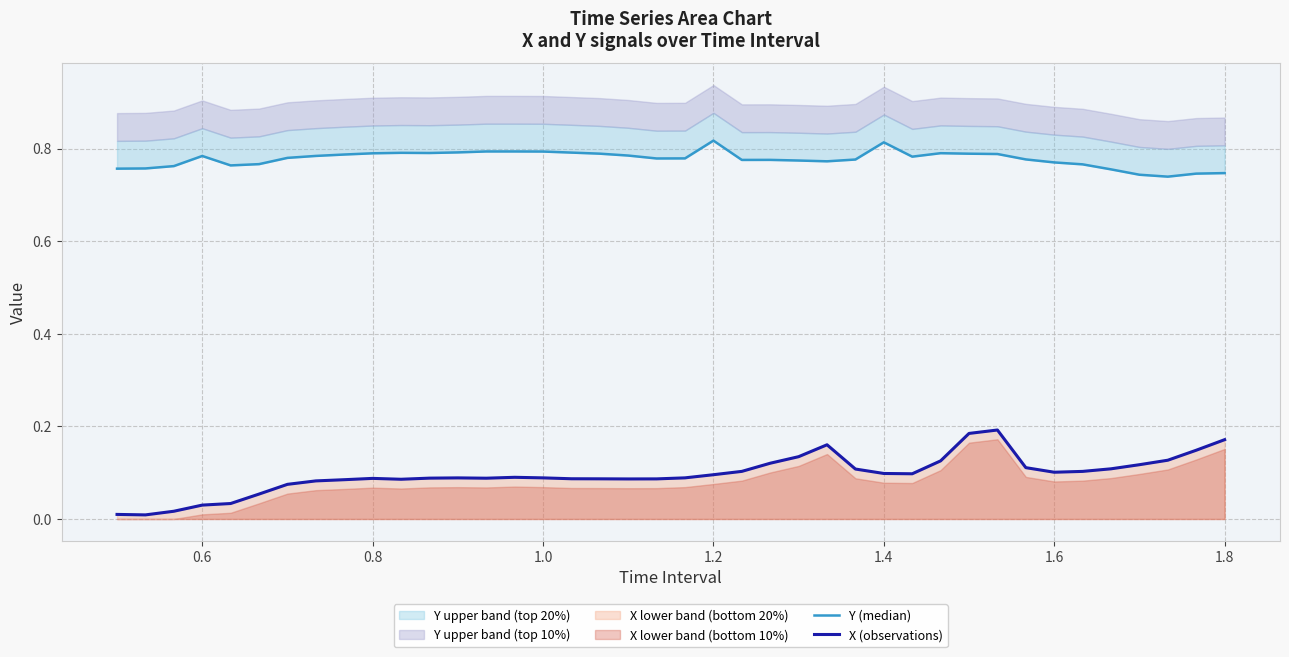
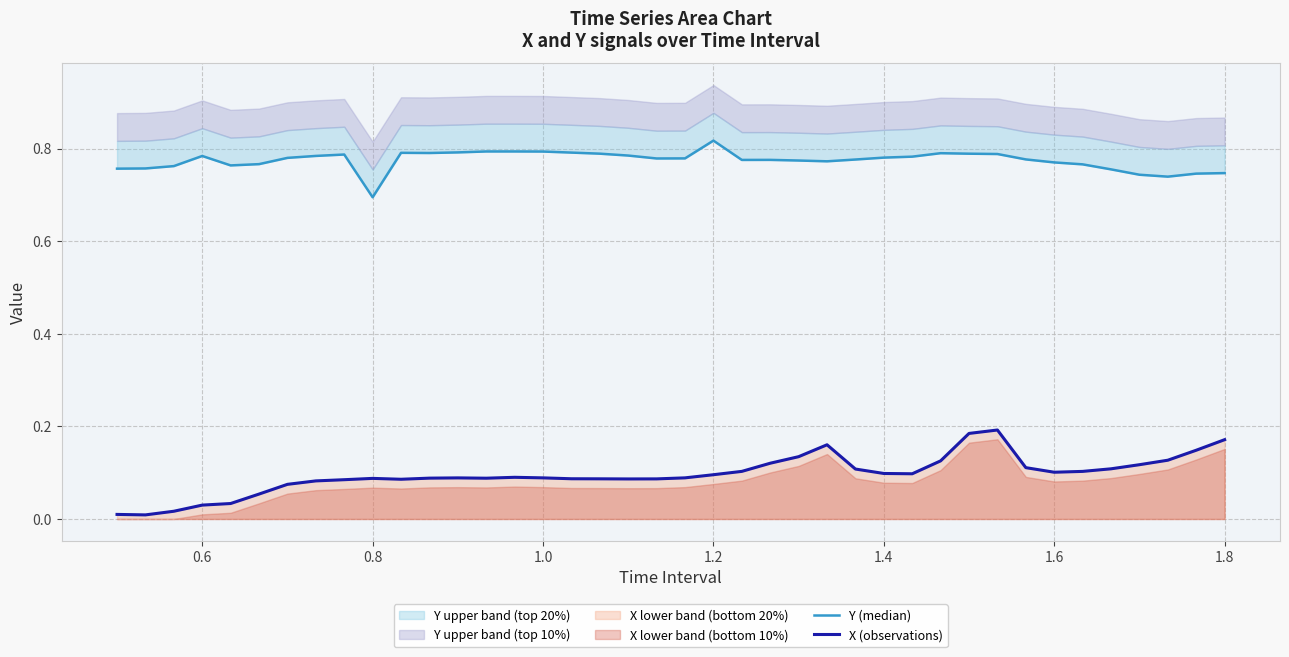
  {
    "Y (median)": {
      "0.6": 0.78,
-     "0.8": 0.79,
+     "0.8": 0.69,
      "1.0": 0.79,
      "1.2": 0.82,
-     "1.4": 0.81,
+     "1.4": 0.78,
      "1.6": 0.77,
      "1.8": 0.75
    }
  }
